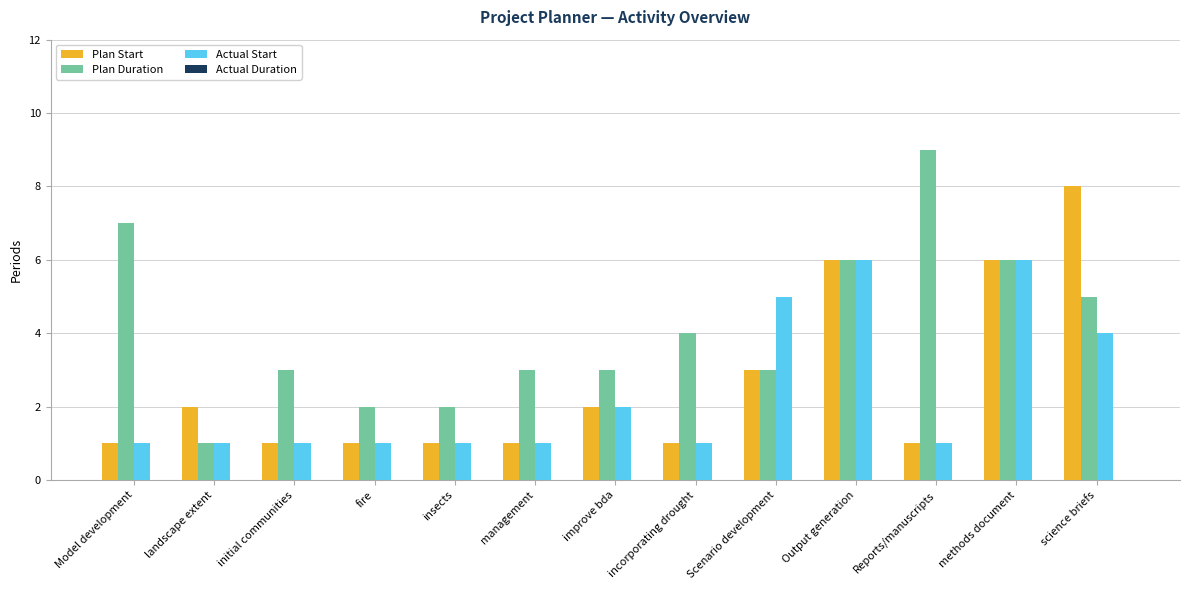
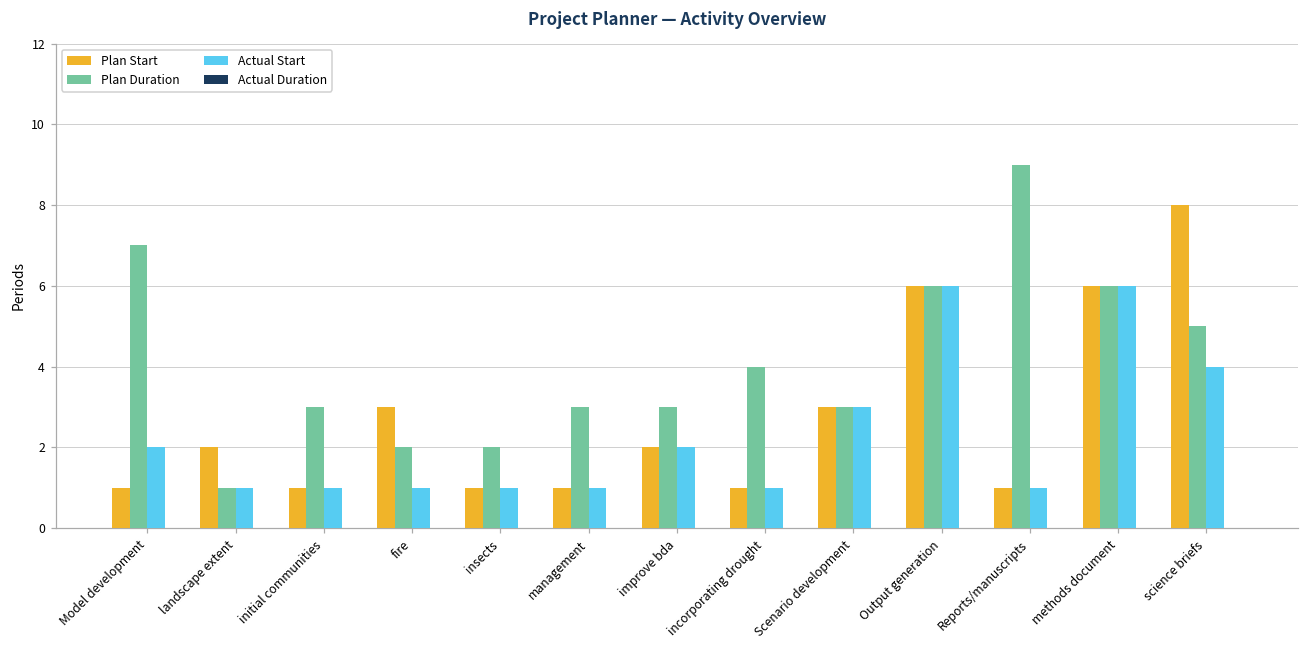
  {
    "Plan Start": {
      "Model development": 1,
      "landscape extent": 2,
      "initial communities": 1,
-     "fire": 1,
+     "fire": 3,
      "insects": 1,
      "management": 1,
      "improve bda": 2,
      "incorporating drought": 1,
      "Scenario development": 3,
      "Output generation": 6,
      "Reports/manuscripts": 1,
      "methods document": 6,
      "science briefs": 8
    },
    "Plan Duration": {
      "Model development": 7,
      "landscape extent": 1,
      "initial communities": 3,
      "fire": 2,
      "insects": 2,
      "management": 3,
      "improve bda": 3,
      "incorporating drought": 4,
      "Scenario development": 3,
      "Output generation": 6,
      "Reports/manuscripts": 9,
      "methods document": 6,
      "science briefs": 5
    },
    "Actual Start": {
-     "Model development": 1,
+     "Model development": 2,
      "landscape extent": 1,
      "initial communities": 1,
      "fire": 1,
      "insects": 1,
      "management": 1,
      "improve bda": 2,
      "incorporating drought": 1,
-     "Scenario development": 5,
+     "Scenario development": 3,
      "Output generation": 6,
      "Reports/manuscripts": 1,
      "methods document": 6,
      "science briefs": 4
    },
    "Actual Duration": {
      "Model development": 0,
      "landscape extent": 0,
      "initial communities": 0,
      "fire": 0,
      "insects": 0,
      "management": 0,
      "improve bda": 0,
      "incorporating drought": 0,
      "Scenario development": 0,
      "Output generation": 0,
      "Reports/manuscripts": 0,
      "methods document": 0,
      "science briefs": 0
    }
  }
